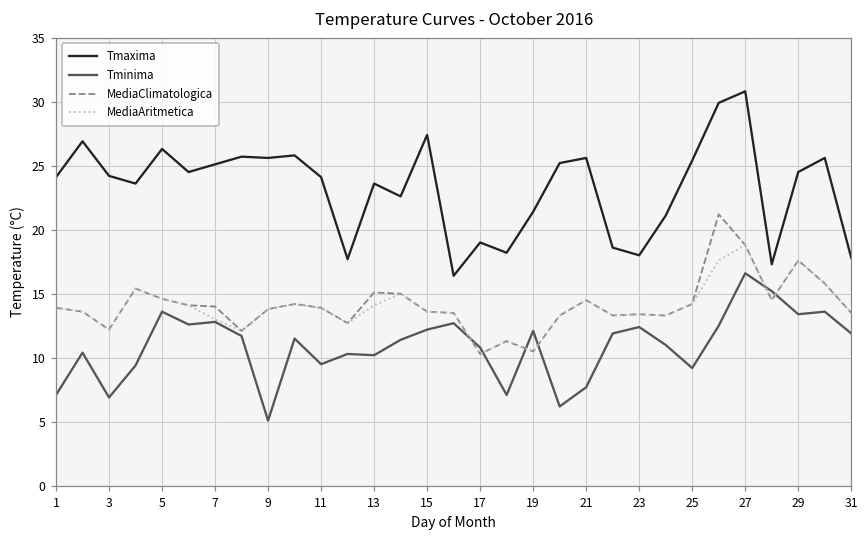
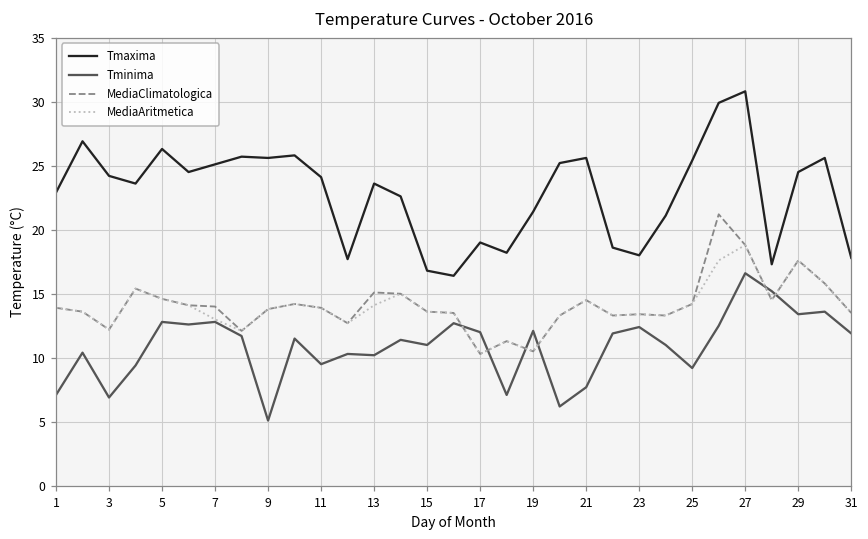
  {
    "Tmaxima": {
-     "1": 24.1,
+     "1": 22.9,
      "3": 24.2,
      "5": 26.3,
      "7": 25.1,
      "9": 25.6,
      "11": 24.1,
      "13": 23.6,
-     "15": 27.4,
+     "15": 16.8,
      "17": 19.0,
      "19": 21.4,
      "21": 25.6,
      "23": 18.0,
      "25": 25.4,
      "27": 30.8,
      "29": 24.5,
      "31": 17.8
    },
    "Tminima": {
      "1": 7.1,
      "3": 6.9,
-     "5": 13.6,
+     "5": 12.8,
      "9": 5.1,
      "11": 9.5,
      "13": 10.2,
-     "15": 12.2,
-     "17": 10.8,
+     "15": 11.0,
+     "17": 12.0,
      "19": 12.1,
      "21": 7.7,
      "23": 12.4,
      "25": 9.2,
      "27": 16.6,
      "29": 13.4,
      "31": 11.9
    },
    "MediaClimatologica": {
      "7": 14.0,
      "13": 15.1
    },
    "MediaAritmetica": {
      "13": 14.1
    }
  }
